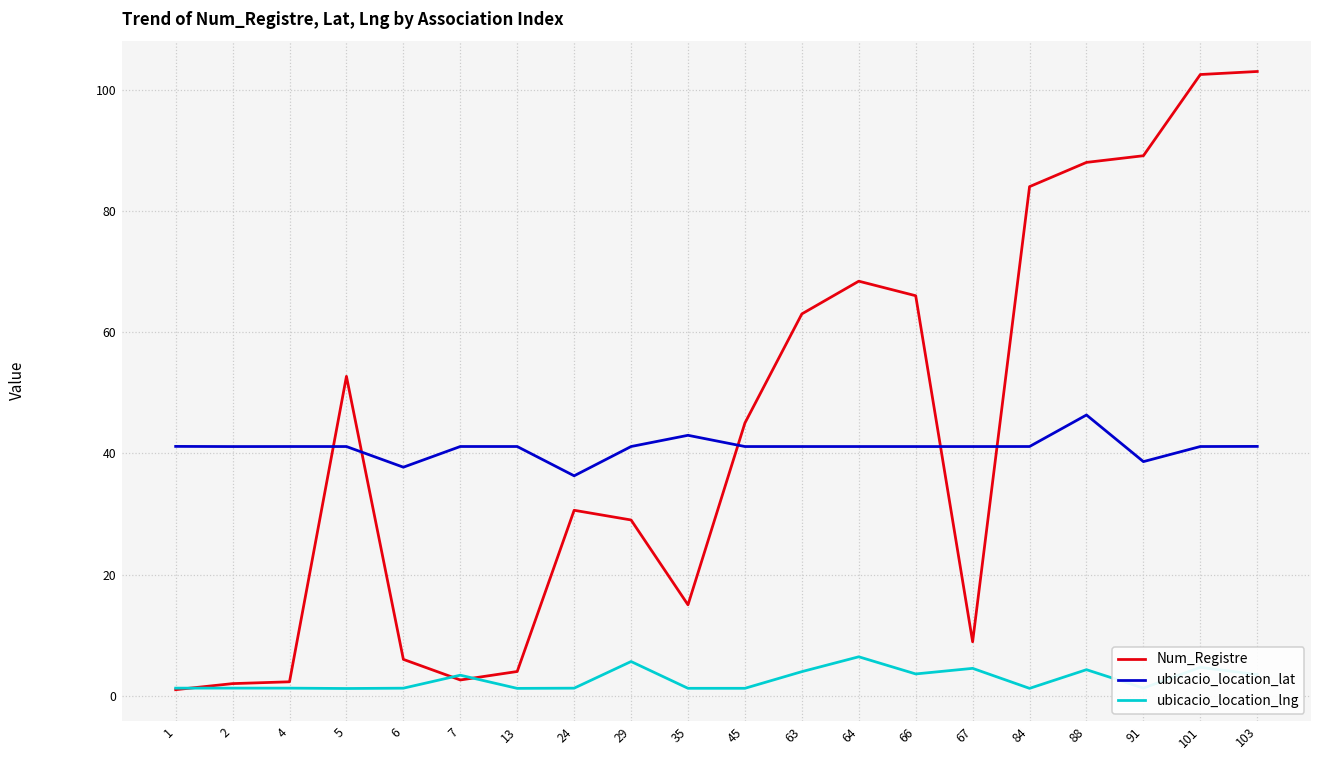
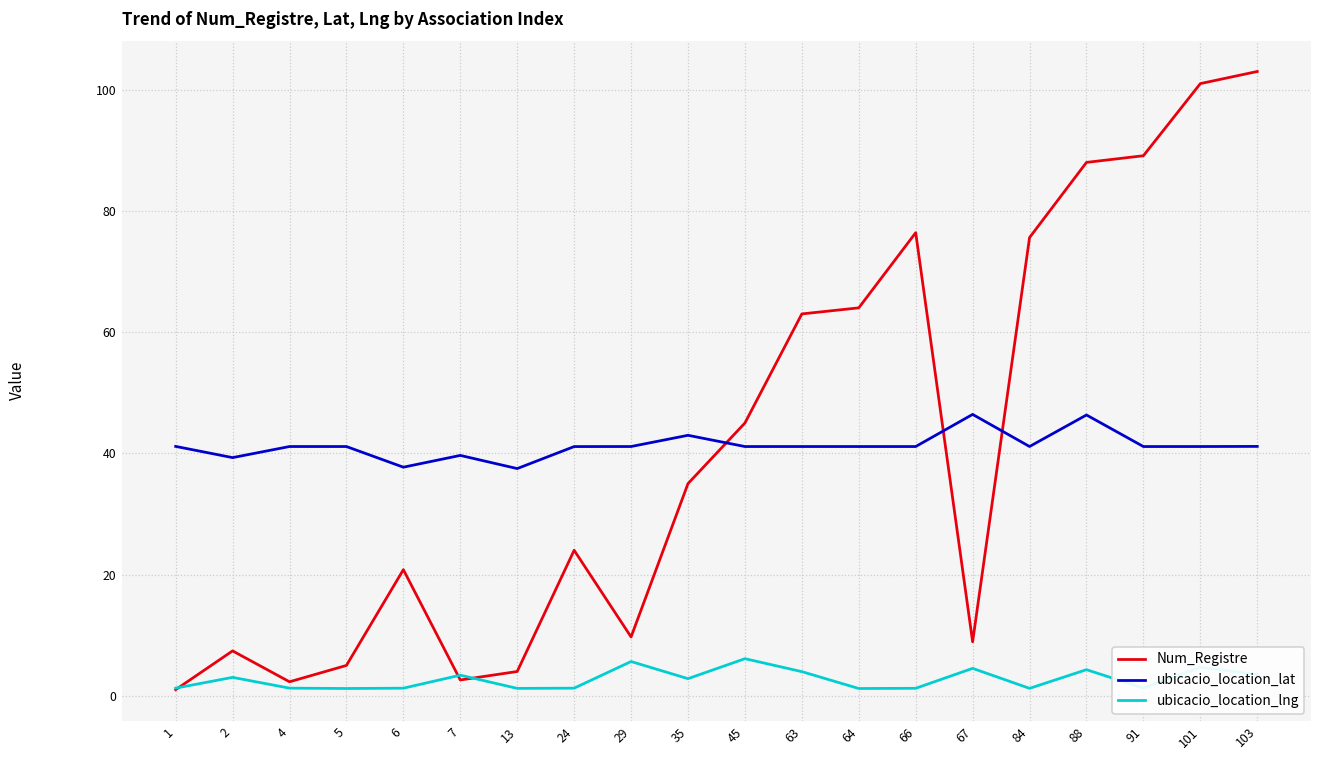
  {
    "Num_Registre": {
-     "2": 2,
+     "2": 7,
      "4": 2,
-     "5": 53,
-     "6": 6,
+     "5": 5,
+     "6": 21,
      "7": 3,
      "13": 4,
-     "24": 31,
-     "29": 29,
-     "35": 15,
+     "24": 24,
+     "29": 10,
+     "35": 35,
      "45": 45,
      "63": 63,
-     "64": 68,
-     "66": 66,
+     "64": 64,
+     "66": 76,
      "67": 9,
-     "84": 84,
+     "84": 76,
      "88": 88,
      "91": 89,
-     "101": 103,
+     "101": 101,
      "103": 103
    },
    "ubicacio_location_lat": {
      "1": 41,
-     "2": 41,
+     "2": 39,
      "4": 41,
      "5": 41,
      "6": 38,
-     "7": 41,
-     "13": 41,
-     "24": 36,
+     "7": 40,
+     "13": 37,
+     "24": 41,
      "29": 41,
      "35": 43,
      "45": 41,
      "63": 41,
      "64": 41,
      "66": 41,
-     "67": 41,
+     "67": 46,
      "84": 41,
      "88": 46,
-     "91": 39,
+     "91": 41,
      "101": 41,
      "103": 41
    },
    "ubicacio_location_lng": {
-     "2": 1,
+     "2": 3,
      "4": 1,
      "5": 1,
      "6": 1,
      "7": 3,
      "13": 1,
      "24": 1,
      "29": 6,
-     "35": 1,
-     "45": 1,
+     "35": 3,
+     "45": 6,
      "63": 4,
-     "64": 6,
-     "66": 4,
+     "64": 1,
+     "66": 1,
      "67": 5,
      "84": 1,
      "88": 4
    }
  }
